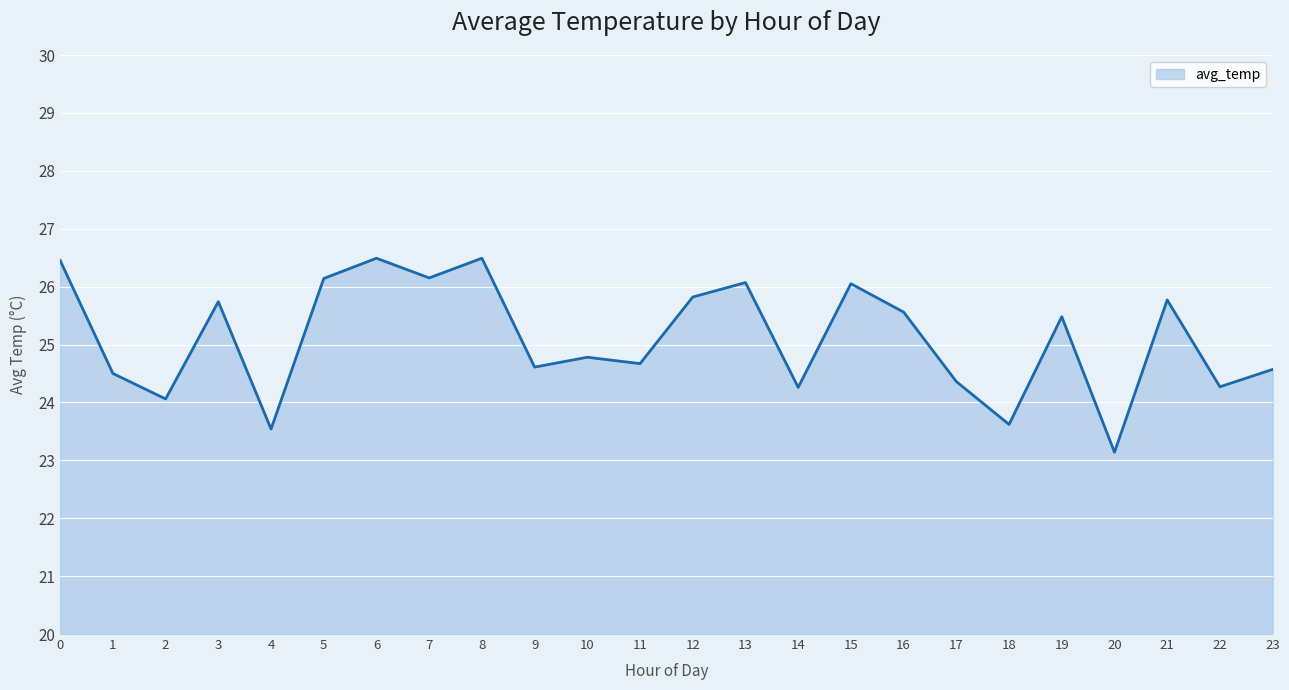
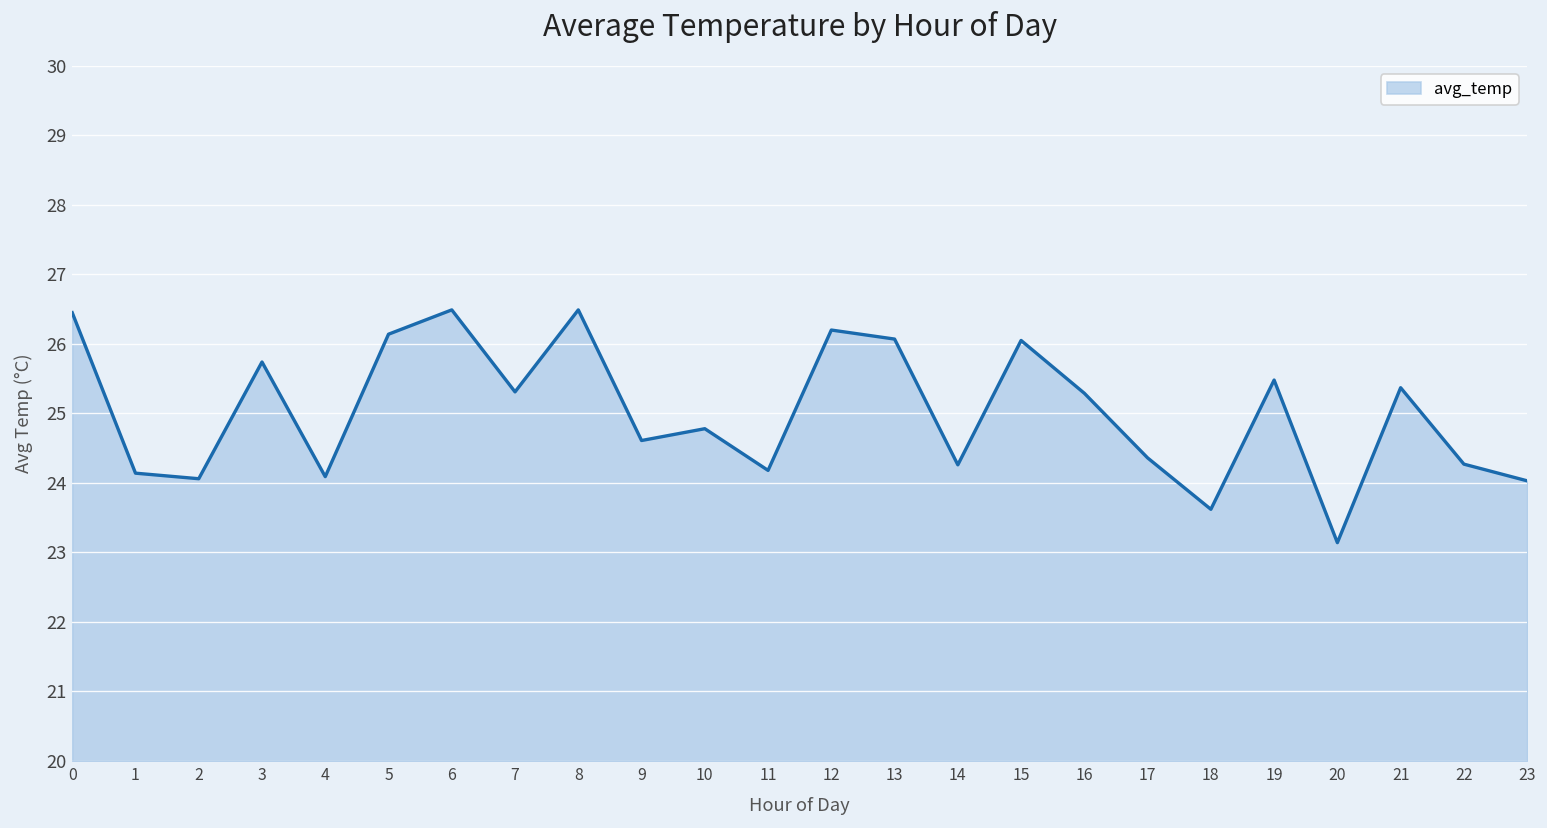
  {
    "0": 26.5,
-   "1": 24.5,
+   "1": 24.1,
    "2": 24.1,
    "3": 25.7,
-   "4": 23.5,
+   "4": 24.1,
    "5": 26.1,
    "6": 26.5,
-   "7": 26.2,
+   "7": 25.3,
    "8": 26.5,
    "9": 24.6,
    "10": 24.8,
-   "11": 24.7,
-   "12": 25.8,
+   "11": 24.2,
+   "12": 26.2,
    "13": 26.1,
    "14": 24.3,
    "15": 26.1,
-   "16": 25.6,
+   "16": 25.3,
    "17": 24.4,
    "18": 23.6,
    "19": 25.5,
    "20": 23.1,
-   "21": 25.8,
+   "21": 25.4,
    "22": 24.3,
-   "23": 24.6
+   "23": 24.0
  }
